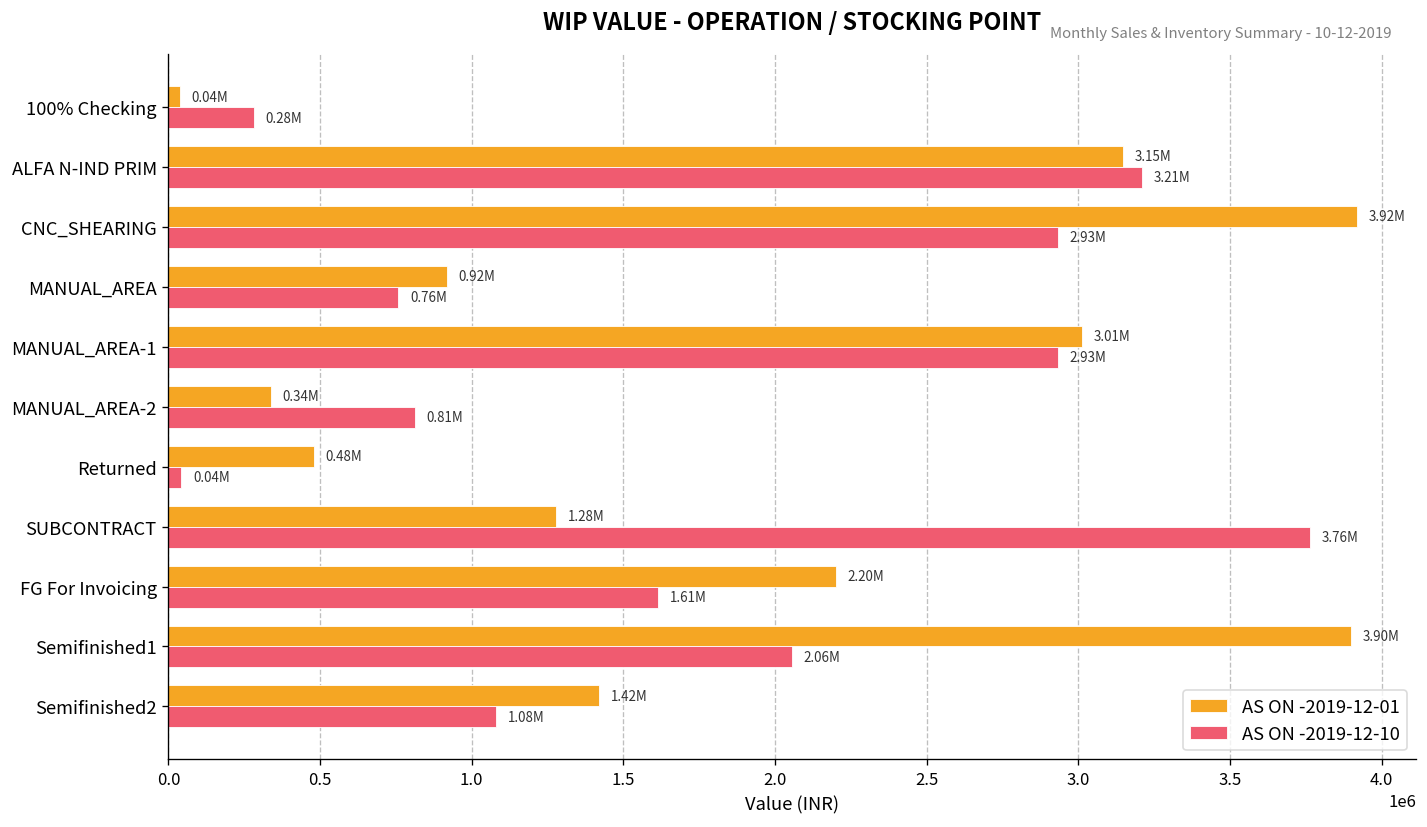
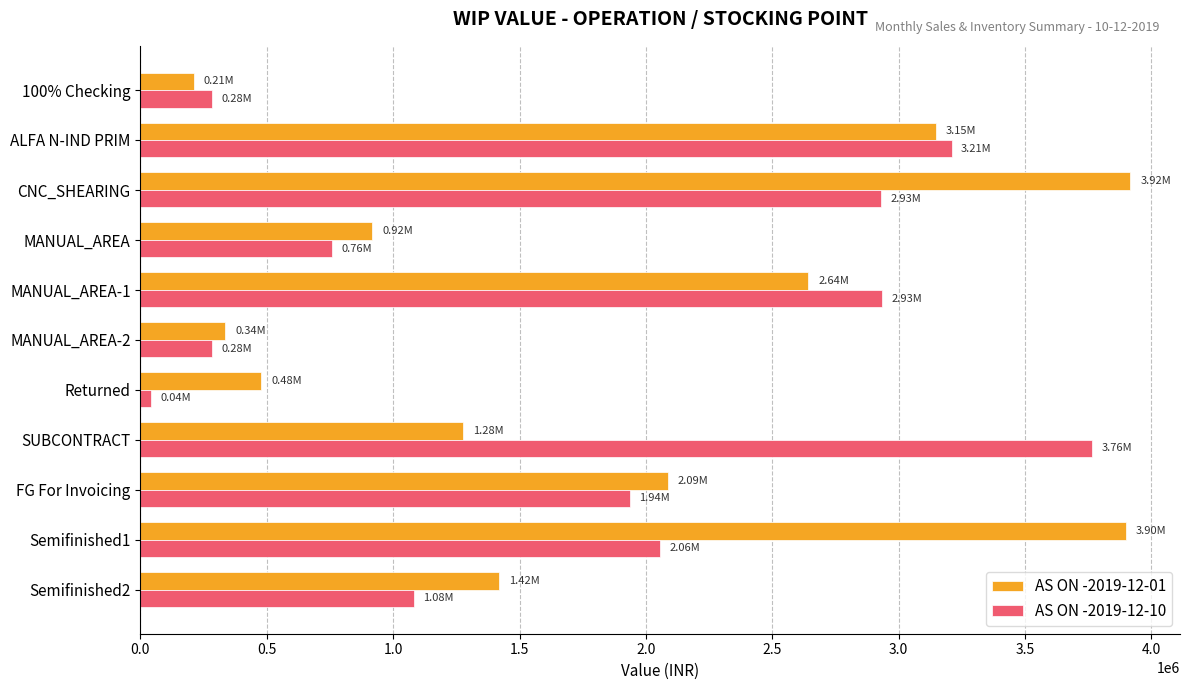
  {
    "AS ON -2019-12-01": {
-     "100% Checking": "0.04M",
+     "100% Checking": "0.21M",
      "ALFA N-IND PRIM": "3.15M",
      "CNC_SHEARING": "3.92M",
      "MANUAL_AREA": "0.92M",
-     "MANUAL_AREA-1": "3.01M",
+     "MANUAL_AREA-1": "2.64M",
      "MANUAL_AREA-2": "0.34M",
      "Returned": "0.48M",
      "SUBCONTRACT": "1.28M",
-     "FG For Invoicing": "2.20M",
+     "FG For Invoicing": "2.09M",
      "Semifinished1": "3.90M",
      "Semifinished2": "1.42M"
    },
    "AS ON -2019-12-10": {
      "100% Checking": "0.28M",
      "ALFA N-IND PRIM": "3.21M",
      "CNC_SHEARING": "2.93M",
      "MANUAL_AREA": "0.76M",
      "MANUAL_AREA-1": "2.93M",
-     "MANUAL_AREA-2": "0.81M",
+     "MANUAL_AREA-2": "0.28M",
      "Returned": "0.04M",
      "SUBCONTRACT": "3.76M",
-     "FG For Invoicing": "1.61M",
+     "FG For Invoicing": "1.94M",
      "Semifinished1": "2.06M",
      "Semifinished2": "1.08M"
    }
  }
